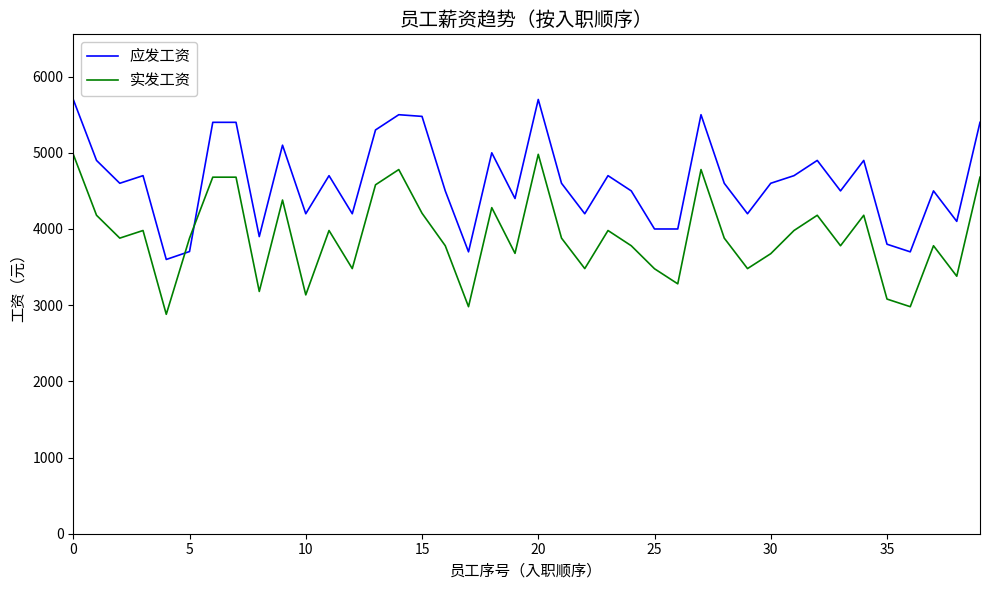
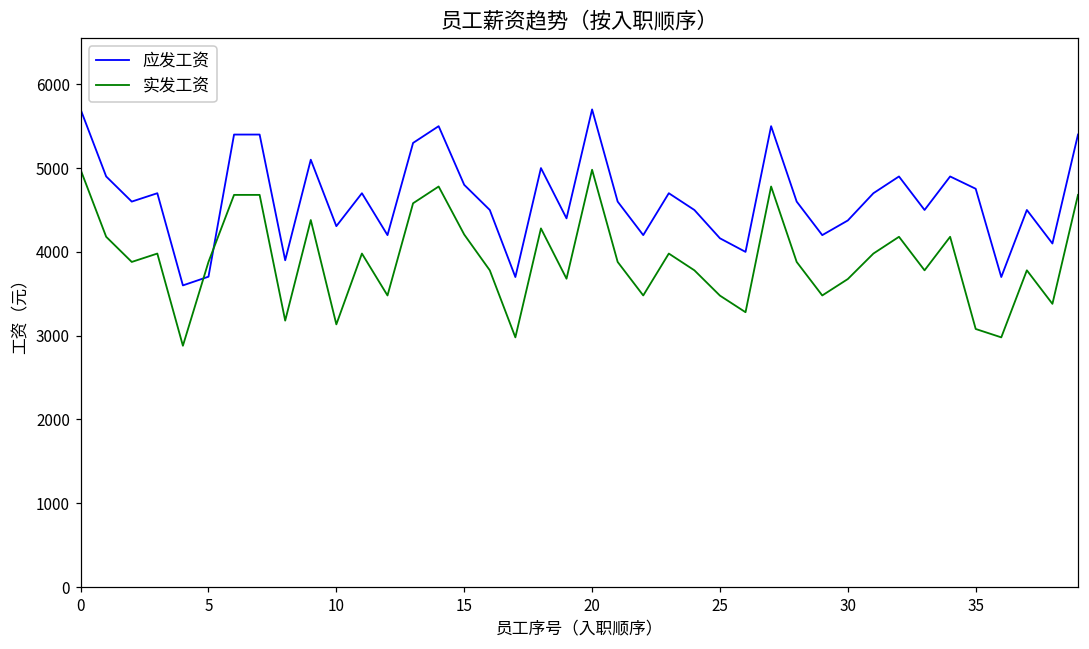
  {
    "应发工资": {
      "0": 5700,
      "5": 3700,
-     "10": 4200,
-     "15": 5500,
+     "10": 4300,
+     "15": 4800,
      "20": 5700,
-     "25": 4000,
-     "30": 4600,
-     "35": 3800
+     "25": 4200,
+     "30": 4400,
+     "35": 4800
    },
    "实发工资": {
      "0": 5000,
      "5": 3900,
      "10": 3100,
      "15": 4200,
      "20": 5000,
      "25": 3500,
      "30": 3700,
      "35": 3100
    }
  }
